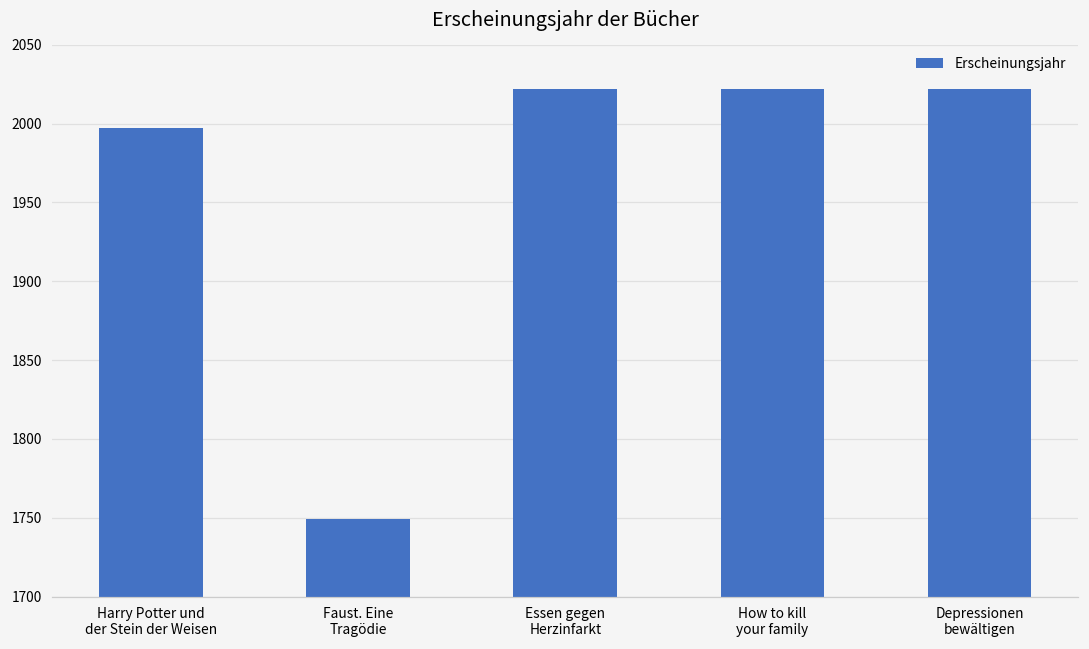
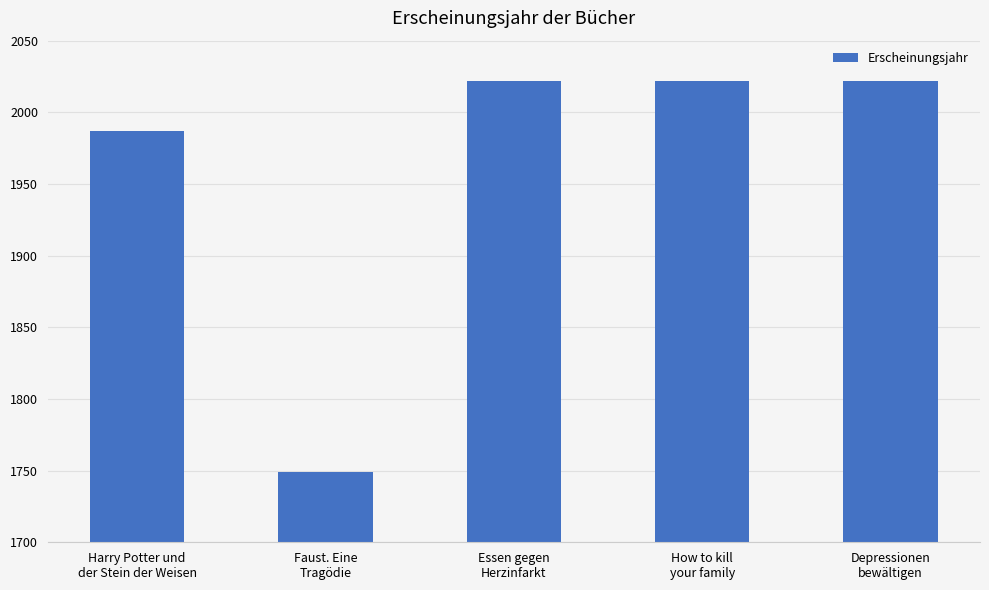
  {
-   "Harry Potter und der Stein der Weisen": 1997,
+   "Harry Potter und der Stein der Weisen": 1987,
    "Faust. Eine Tragödie": 1749,
    "Essen gegen Herzinfarkt": 2022,
    "How to kill your family": 2022,
    "Depressionen bewältigen": 2022
  }
